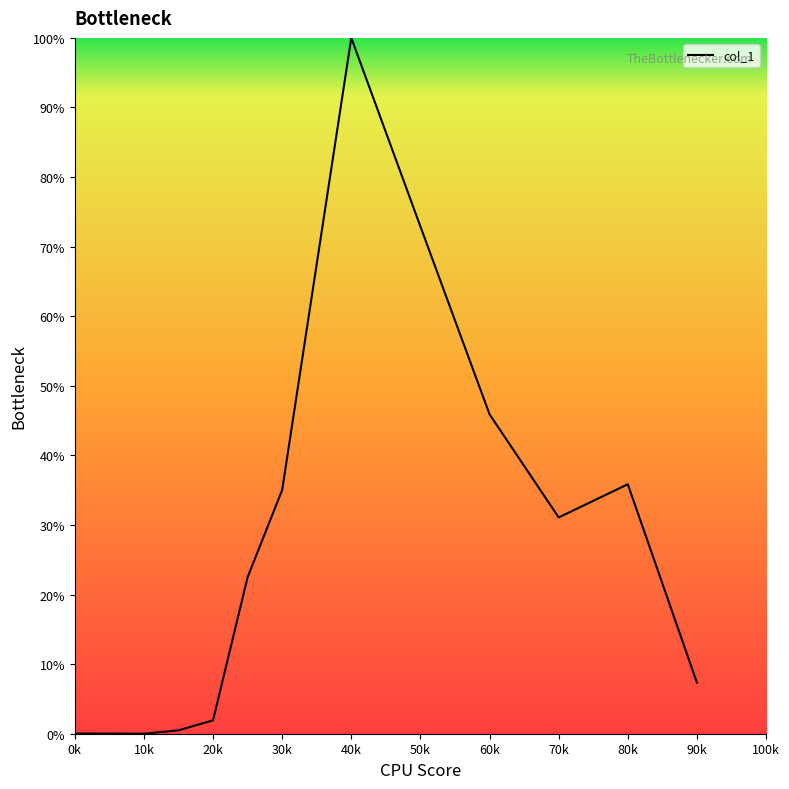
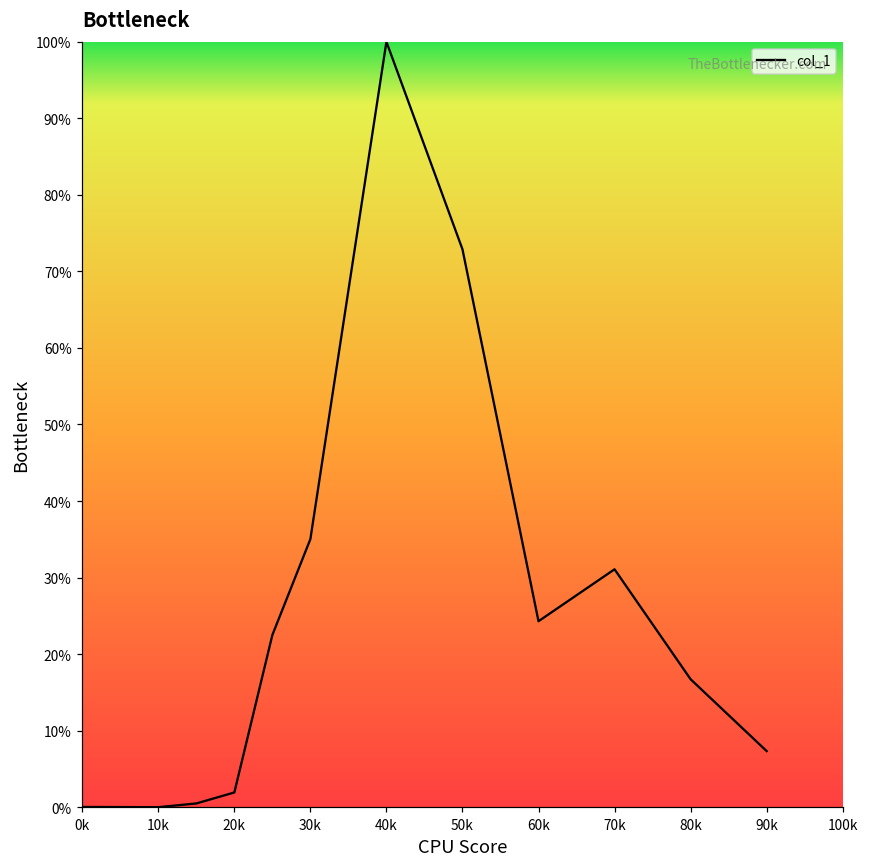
  {
    "0k": "0%",
    "10k": "0%",
    "20k": "2%",
    "30k": "35%",
    "40k": "100%",
    "50k": "73%",
-   "60k": "46%",
+   "60k": "24%",
    "70k": "31%",
-   "80k": "36%",
+   "80k": "17%",
    "90k": "7%"
  }
